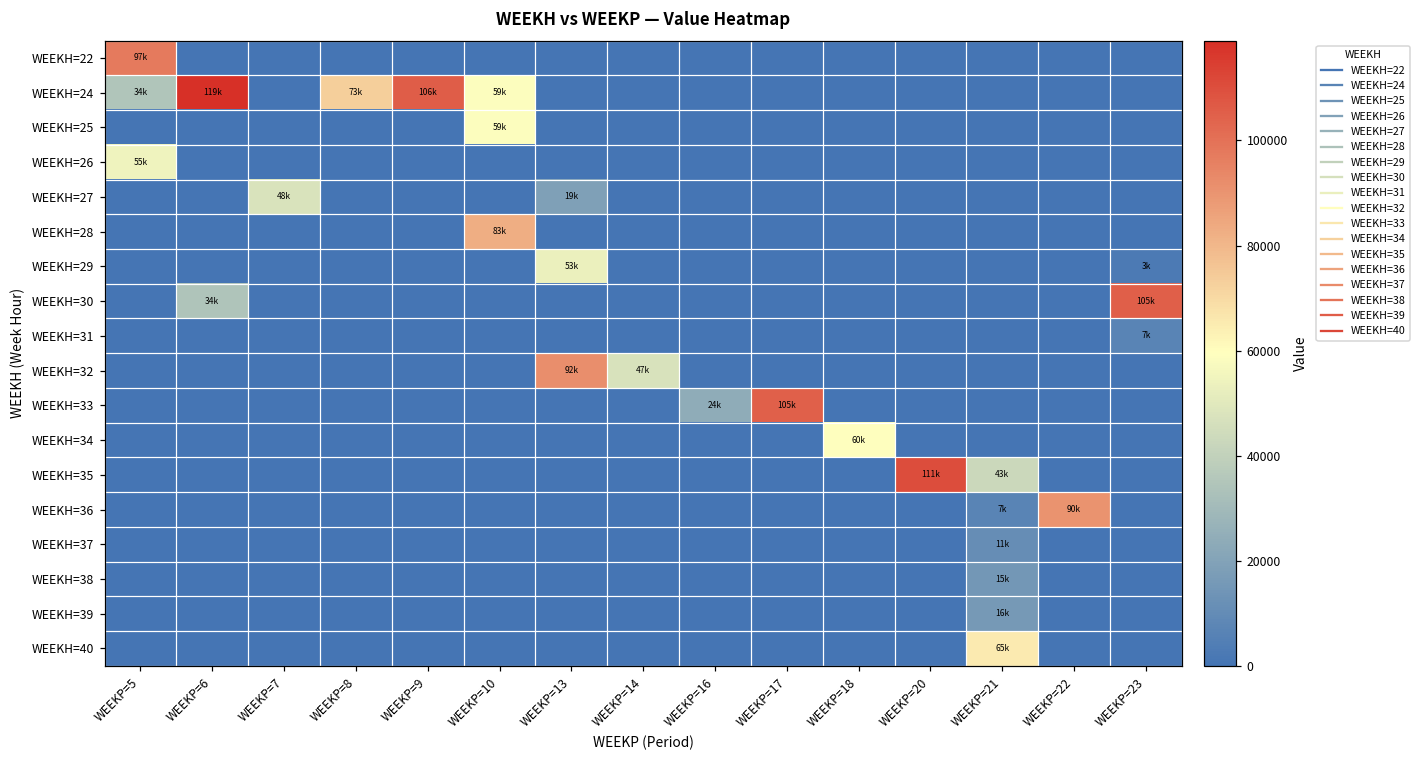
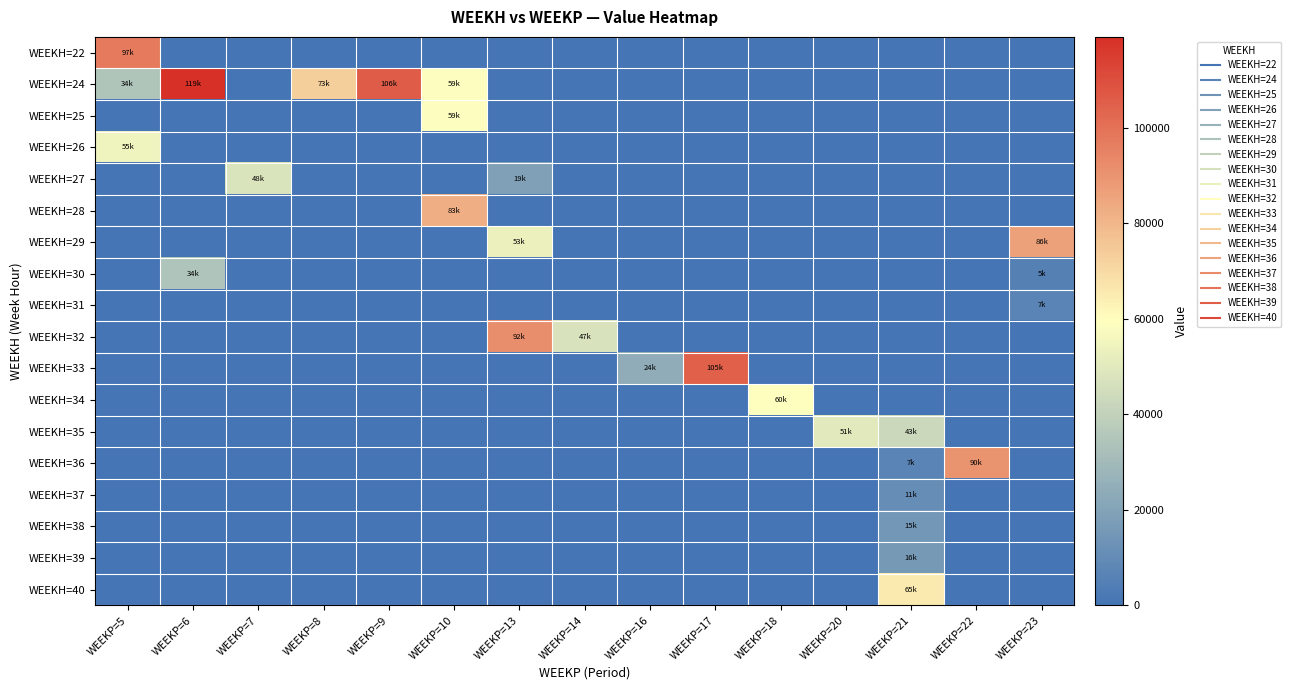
  {
    "WEEKH=22": {
      "WEEKP=5": "97k"
    },
    "WEEKH=24": {
      "WEEKP=5": "34k",
      "WEEKP=6": "119k",
      "WEEKP=8": "73k",
      "WEEKP=9": "106k",
      "WEEKP=10": "59k"
    },
    "WEEKH=25": {
      "WEEKP=10": "59k"
    },
    "WEEKH=26": {
      "WEEKP=5": "55k"
    },
    "WEEKH=27": {
      "WEEKP=7": "48k",
      "WEEKP=13": "19k"
    },
    "WEEKH=28": {
      "WEEKP=10": "83k"
    },
    "WEEKH=29": {
      "WEEKP=13": "53k",
-     "WEEKP=23": "3k"
+     "WEEKP=23": "86k"
    },
    "WEEKH=30": {
      "WEEKP=6": "34k",
-     "WEEKP=23": "105k"
+     "WEEKP=23": "5k"
    },
    "WEEKH=31": {
      "WEEKP=23": "7k"
    },
    "WEEKH=32": {
      "WEEKP=13": "92k",
      "WEEKP=14": "47k"
    },
    "WEEKH=33": {
      "WEEKP=16": "24k",
      "WEEKP=17": "105k"
    },
    "WEEKH=34": {
      "WEEKP=18": "60k"
    },
    "WEEKH=35": {
-     "WEEKP=20": "111k",
+     "WEEKP=20": "51k",
      "WEEKP=21": "43k"
    },
    "WEEKH=36": {
      "WEEKP=21": "7k",
      "WEEKP=22": "90k"
    },
    "WEEKH=37": {
      "WEEKP=21": "11k"
    },
    "WEEKH=38": {
      "WEEKP=21": "15k"
    },
    "WEEKH=39": {
      "WEEKP=21": "16k"
    },
    "WEEKH=40": {
      "WEEKP=21": "65k"
    }
  }
